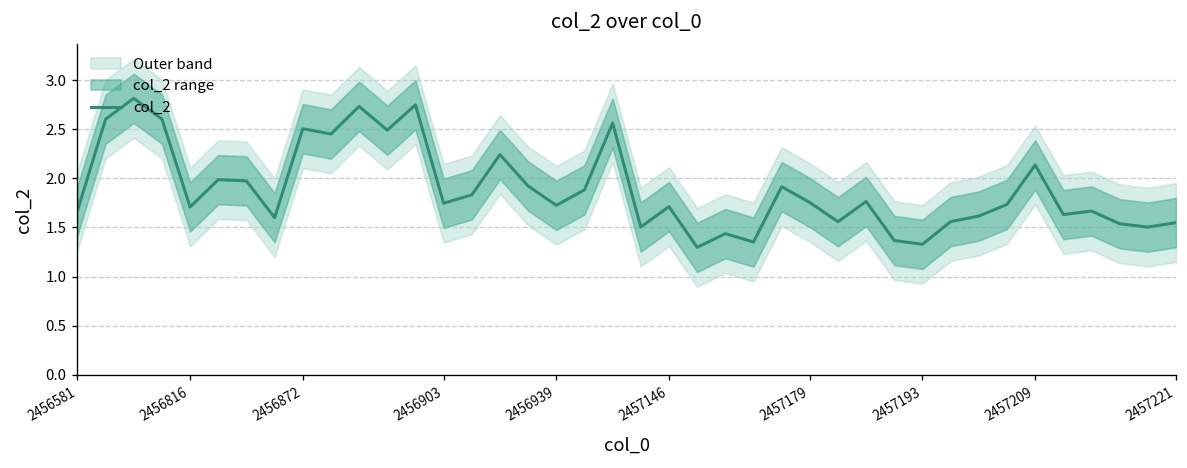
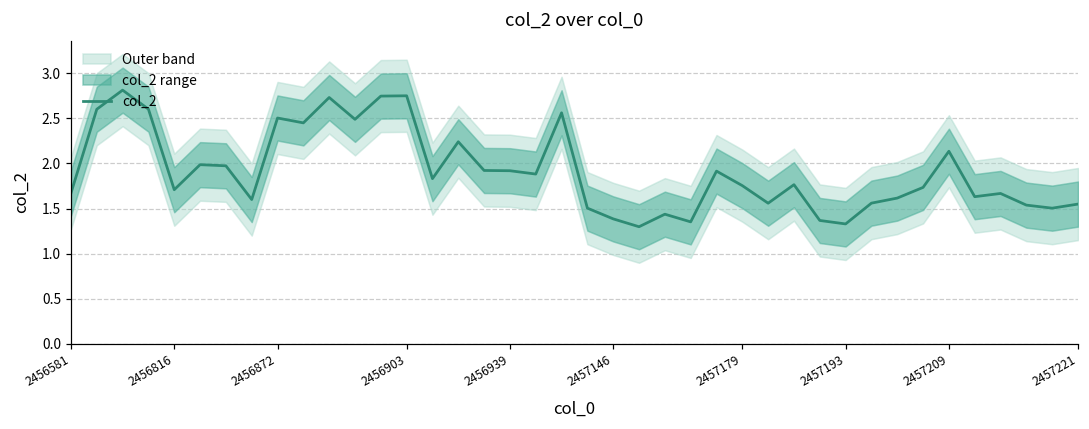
  {
    "col_2": {
      "2456581": 1.7,
      "2456816": 1.7,
      "2456872": 2.5,
-     "2456903": 1.7,
-     "2456939": 1.7,
-     "2457146": 1.7,
+     "2456903": 2.8,
+     "2456939": 1.9,
+     "2457146": 1.4,
      "2457179": 1.8,
      "2457193": 1.3,
      "2457209": 2.1,
      "2457221": 1.5
    }
  }
